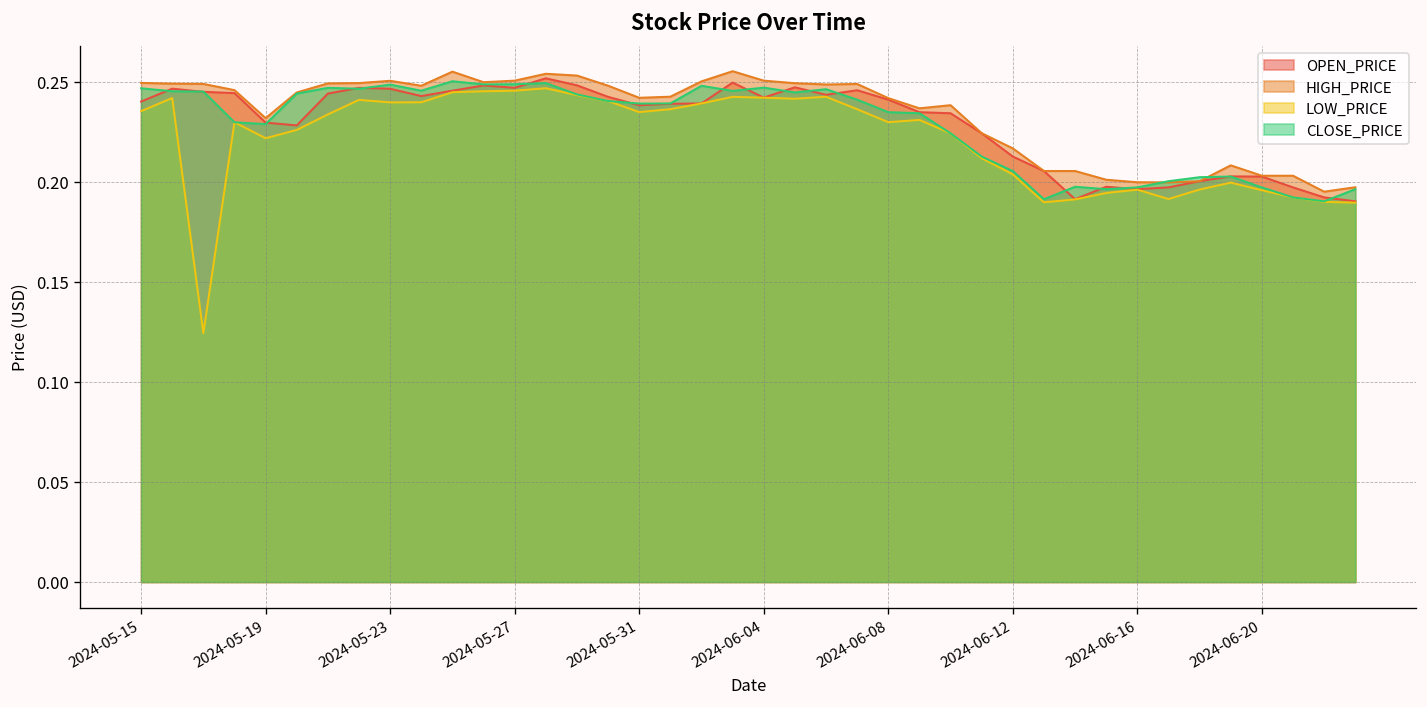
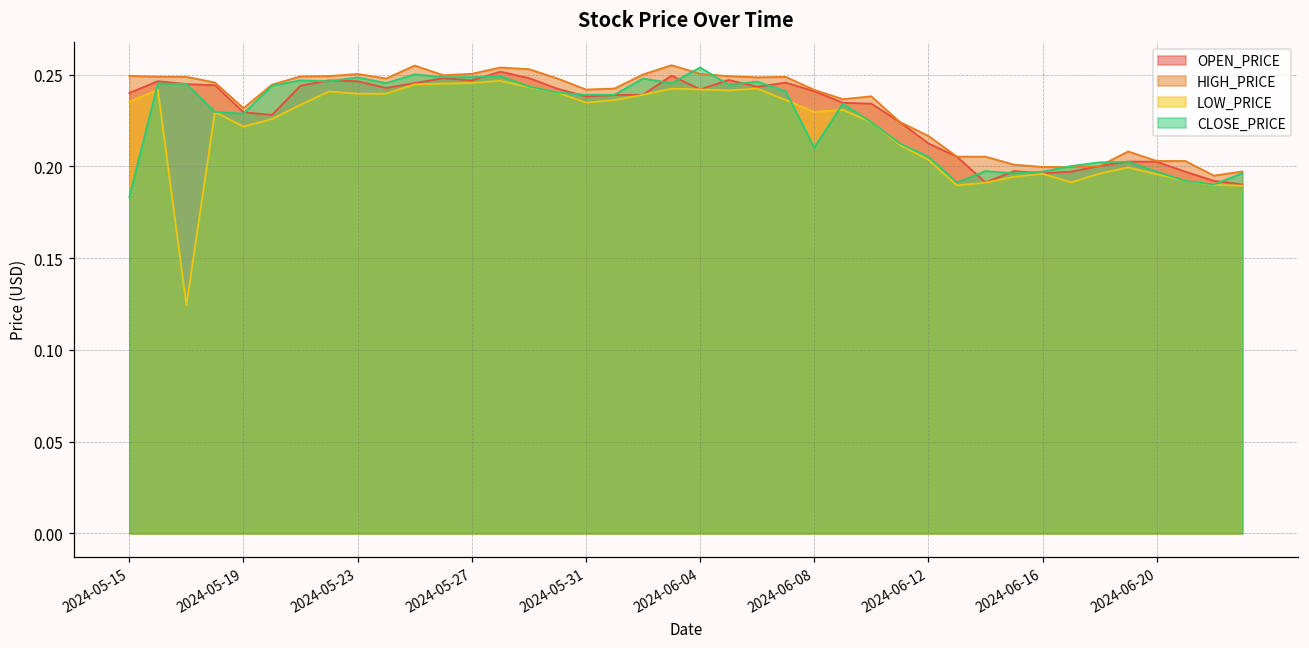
  {
    "CLOSE_PRICE": {
-     "2024-05-15": 0.247,
+     "2024-05-15": 0.183,
      "2024-05-23": 0.249,
      "2024-05-27": 0.249,
-     "2024-06-04": 0.247,
-     "2024-06-08": 0.235,
+     "2024-06-04": 0.254,
+     "2024-06-08": 0.210,
      "2024-06-12": 0.205
    }
  }
